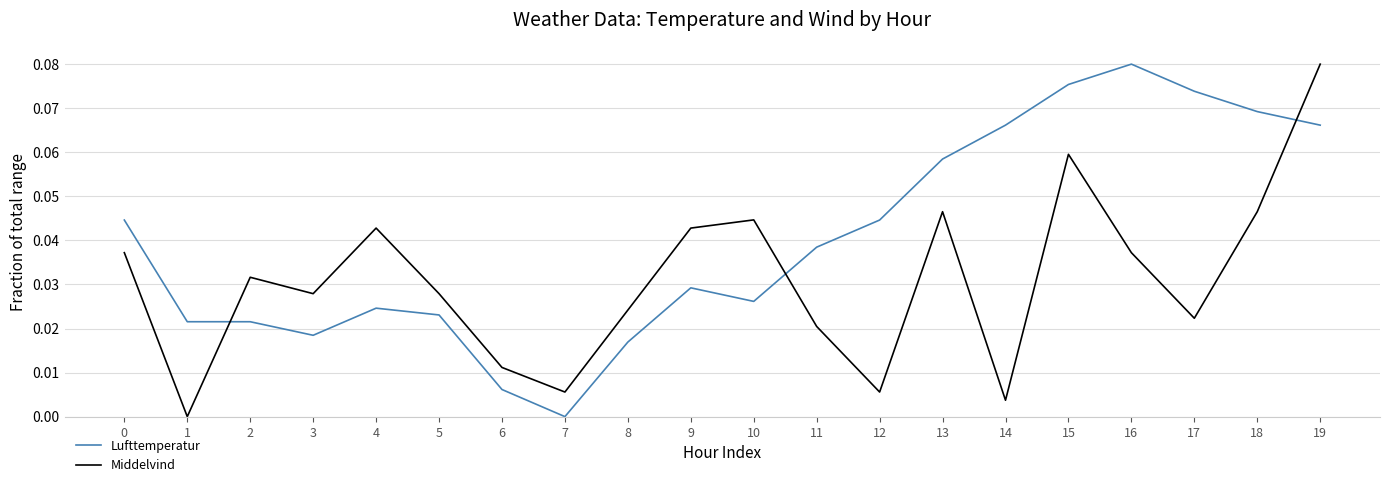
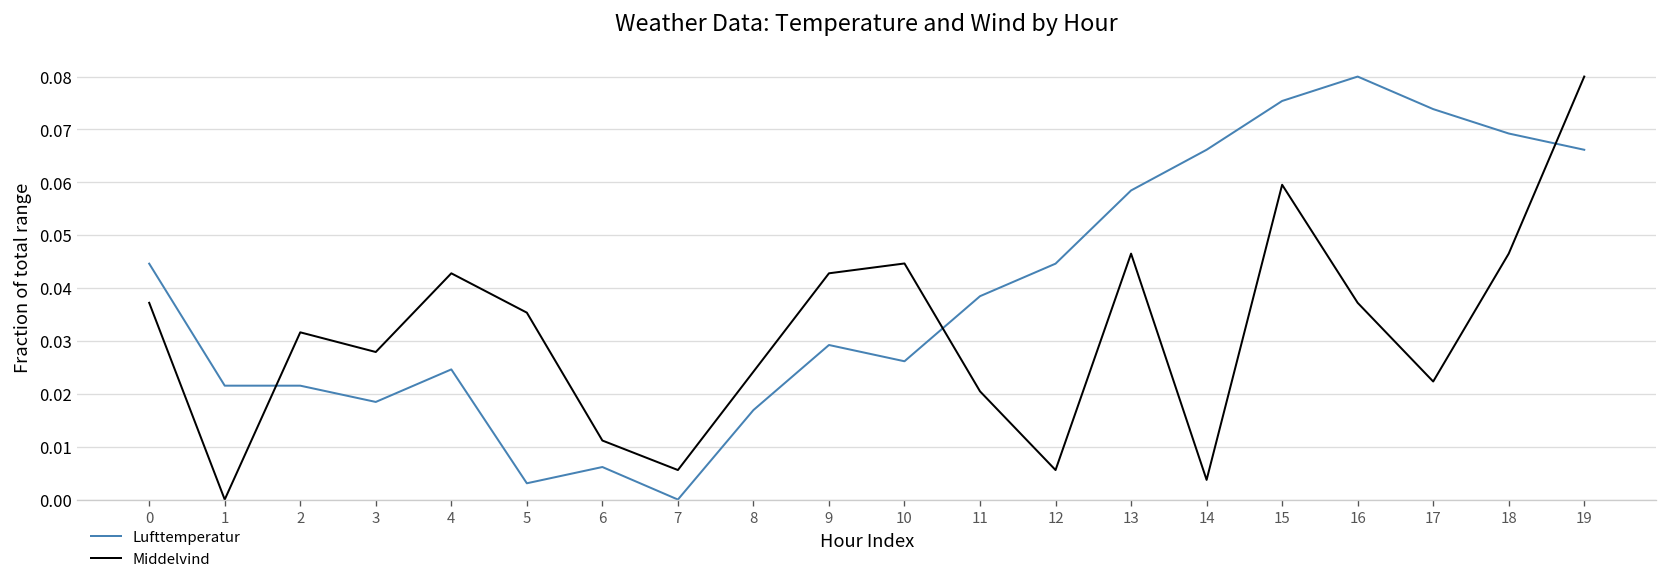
  {
    "Lufttemperatur": {
      "0": 0.045,
      "1": 0.022,
      "2": 0.022,
      "3": 0.018,
      "4": 0.025,
-     "5": 0.023,
+     "5": 0.003,
      "6": 0.006,
      "7": 0.000,
      "8": 0.017,
      "9": 0.029,
      "10": 0.026,
      "11": 0.038,
      "12": 0.045,
      "13": 0.058,
      "14": 0.066,
      "15": 0.075,
      "16": 0.080,
      "17": 0.074,
      "18": 0.069,
      "19": 0.066
    },
    "Middelvind": {
      "0": 0.037,
      "1": 0.000,
      "2": 0.032,
      "3": 0.028,
      "4": 0.043,
-     "5": 0.028,
+     "5": 0.035,
      "6": 0.011,
      "7": 0.006,
      "8": 0.024,
      "9": 0.043,
      "10": 0.045,
      "11": 0.020,
      "12": 0.006,
      "13": 0.047,
      "14": 0.004,
      "15": 0.060,
      "16": 0.037,
      "17": 0.022,
      "18": 0.047,
      "19": 0.080
    }
  }
